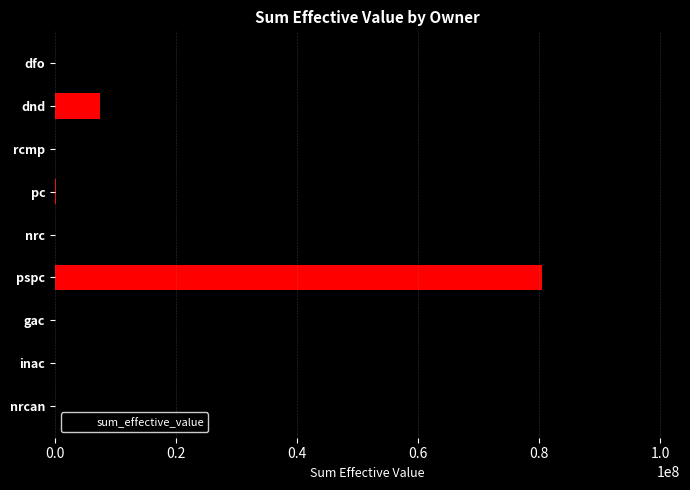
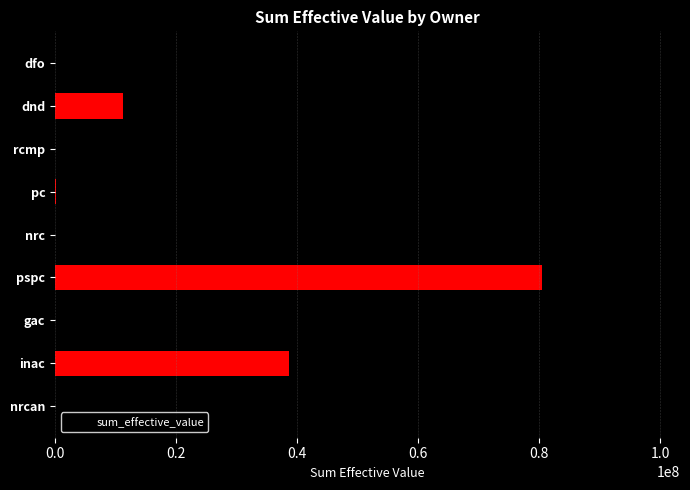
  {
    "dfo": 98000000,
-   "dnd": 7000000,
+   "dnd": 11000000,
    "rcmp": 7000000,
    "pspc": 80000000,
    "gac": 28000000,
-   "inac": 0
+   "inac": 39000000
  }
